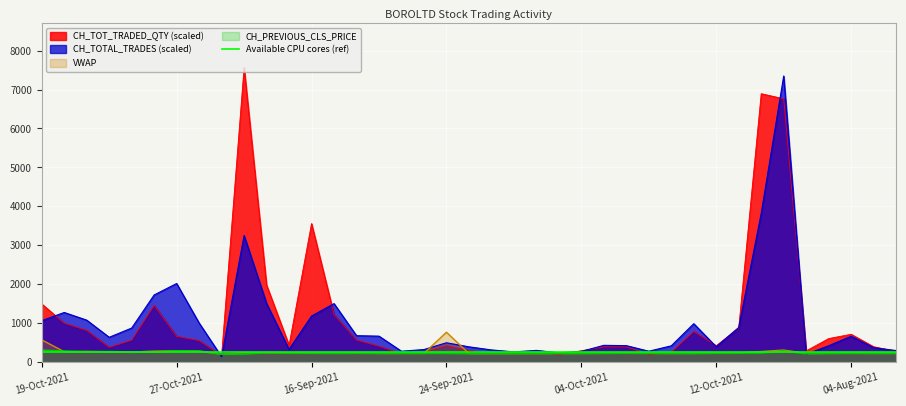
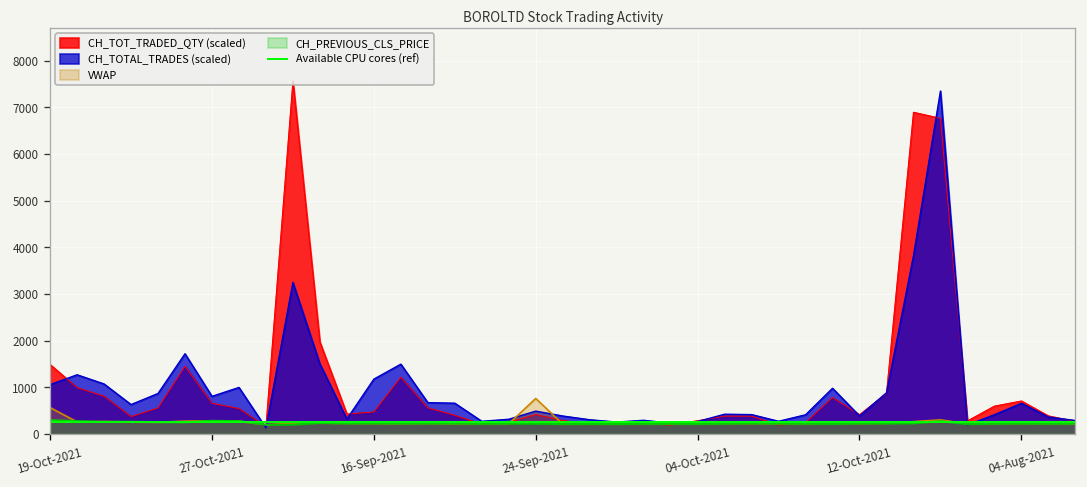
  {
    "CH_TOT_TRADED_QTY (scaled)": {
      "19-Oct-2021": 1500,
      "27-Oct-2021": 700,
-     "16-Sep-2021": 3600,
+     "16-Sep-2021": 500,
      "24-Sep-2021": 400
    },
    "CH_TOTAL_TRADES (scaled)": {
      "19-Oct-2021": 1100,
-     "27-Oct-2021": 2000,
+     "27-Oct-2021": 800,
      "16-Sep-2021": 1200,
      "24-Sep-2021": 500
    },
    "VWAP": {
      "19-Oct-2021": 600,
      "24-Sep-2021": 800
    },
    "CH_PREVIOUS_CLS_PRICE": {
      "19-Oct-2021": 300,
      "24-Sep-2021": 200
    }
  }
